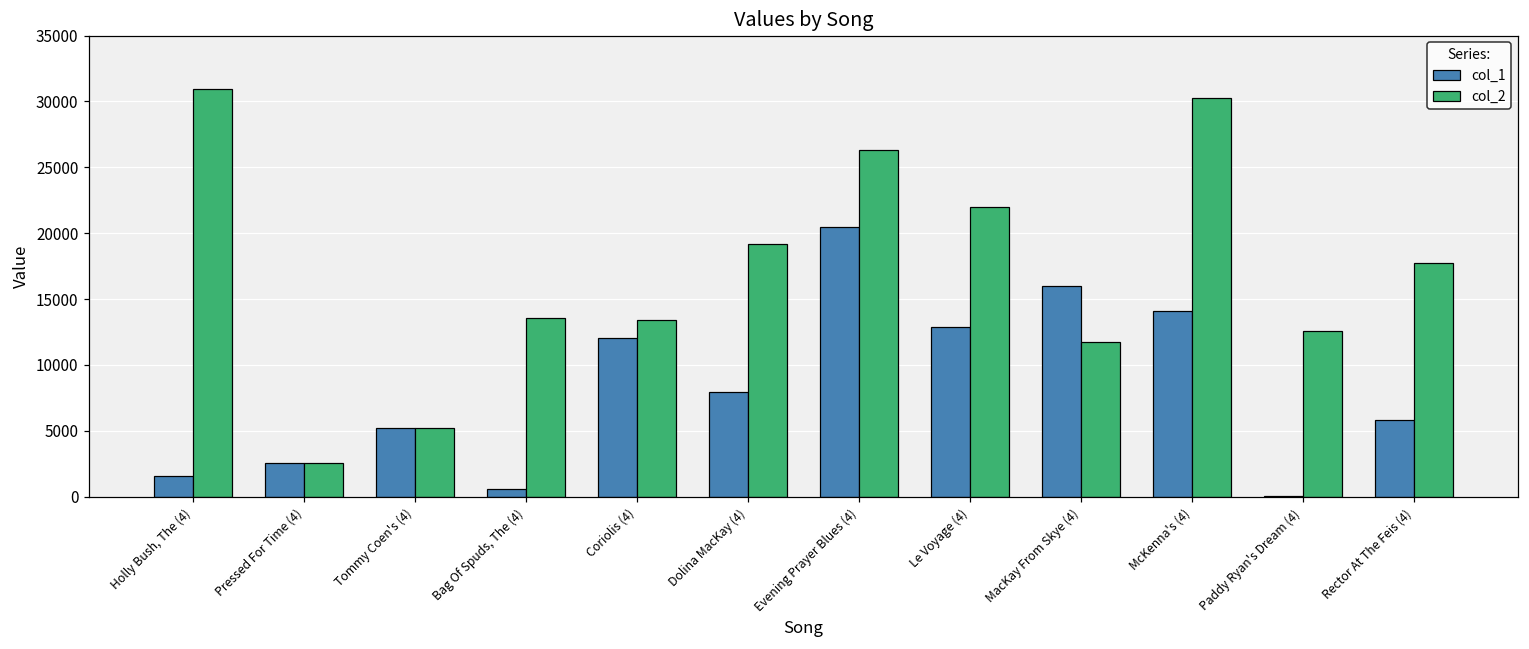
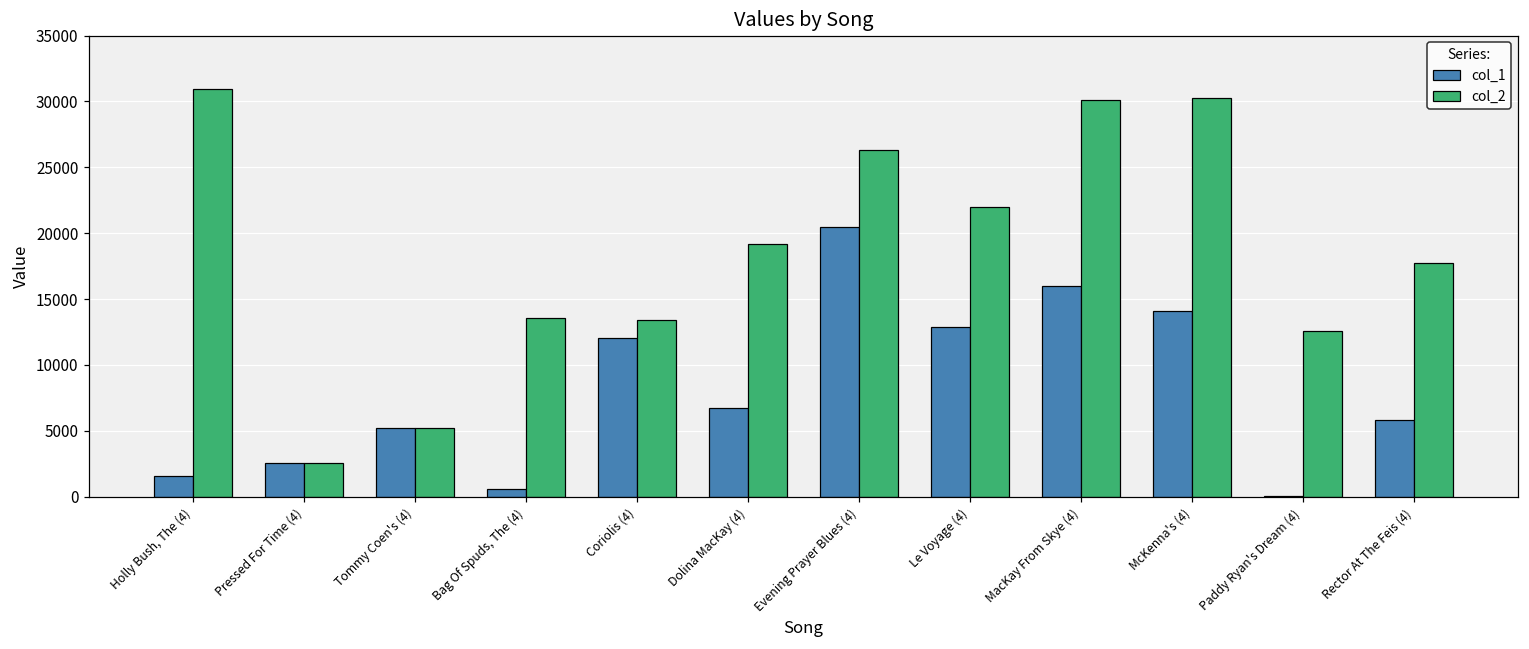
  {
    "col_1": {
      "Holly Bush, The (4)": 1600,
      "Pressed For Time (4)": 2600,
      "Tommy Coen's (4)": 5200,
      "Bag Of Spuds, The (4)": 600,
      "Coriolis (4)": 12000,
-     "Dolina MacKay (4)": 7900,
+     "Dolina MacKay (4)": 6700,
      "Evening Prayer Blues (4)": 20500,
      "Le Voyage (4)": 12900,
      "MacKay From Skye (4)": 16000,
      "McKenna's (4)": 14100,
      "Rector At The Feis (4)": 5800
    },
    "col_2": {
      "Holly Bush, The (4)": 31000,
      "Pressed For Time (4)": 2600,
      "Tommy Coen's (4)": 5200,
      "Bag Of Spuds, The (4)": 13600,
      "Coriolis (4)": 13400,
      "Dolina MacKay (4)": 19200,
      "Evening Prayer Blues (4)": 26300,
      "Le Voyage (4)": 22000,
-     "MacKay From Skye (4)": 11700,
+     "MacKay From Skye (4)": 30100,
      "McKenna's (4)": 30300,
      "Paddy Ryan's Dream (4)": 12600,
      "Rector At The Feis (4)": 17800
    }
  }
